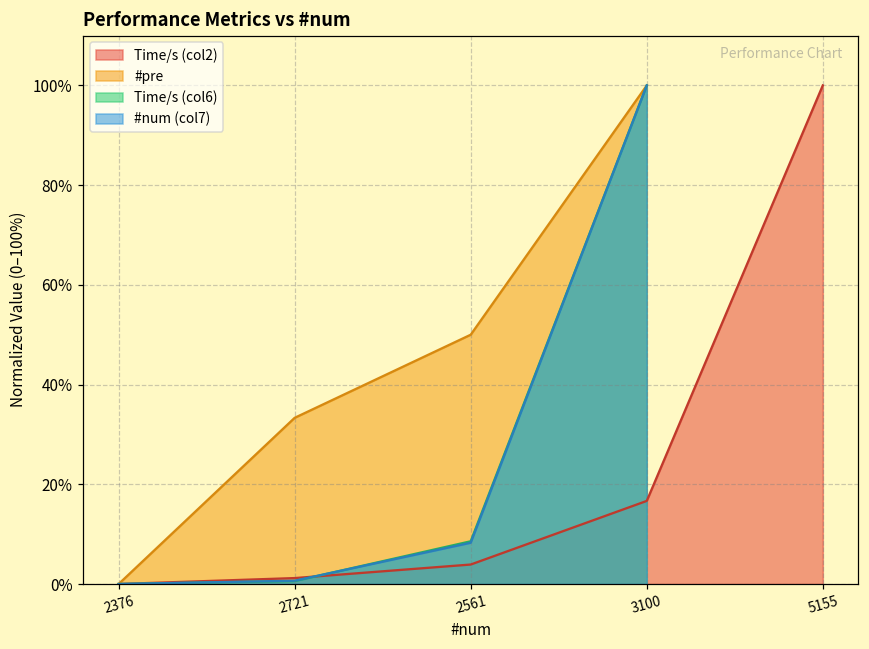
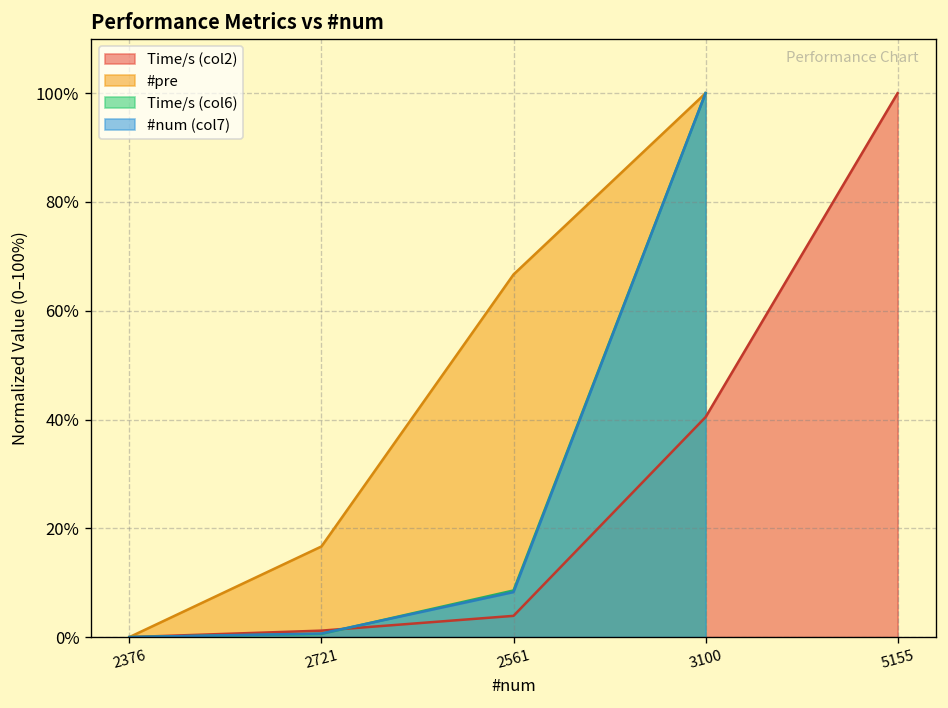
  {
    "Time/s (col2)": {
      "2561": "4%",
-     "3100": "17%",
+     "3100": "40%",
      "5155": "100%"
    },
    "#pre": {
-     "2721": "33%",
-     "2561": "50%"
+     "2721": "17%",
+     "2561": "67%"
    }
  }
